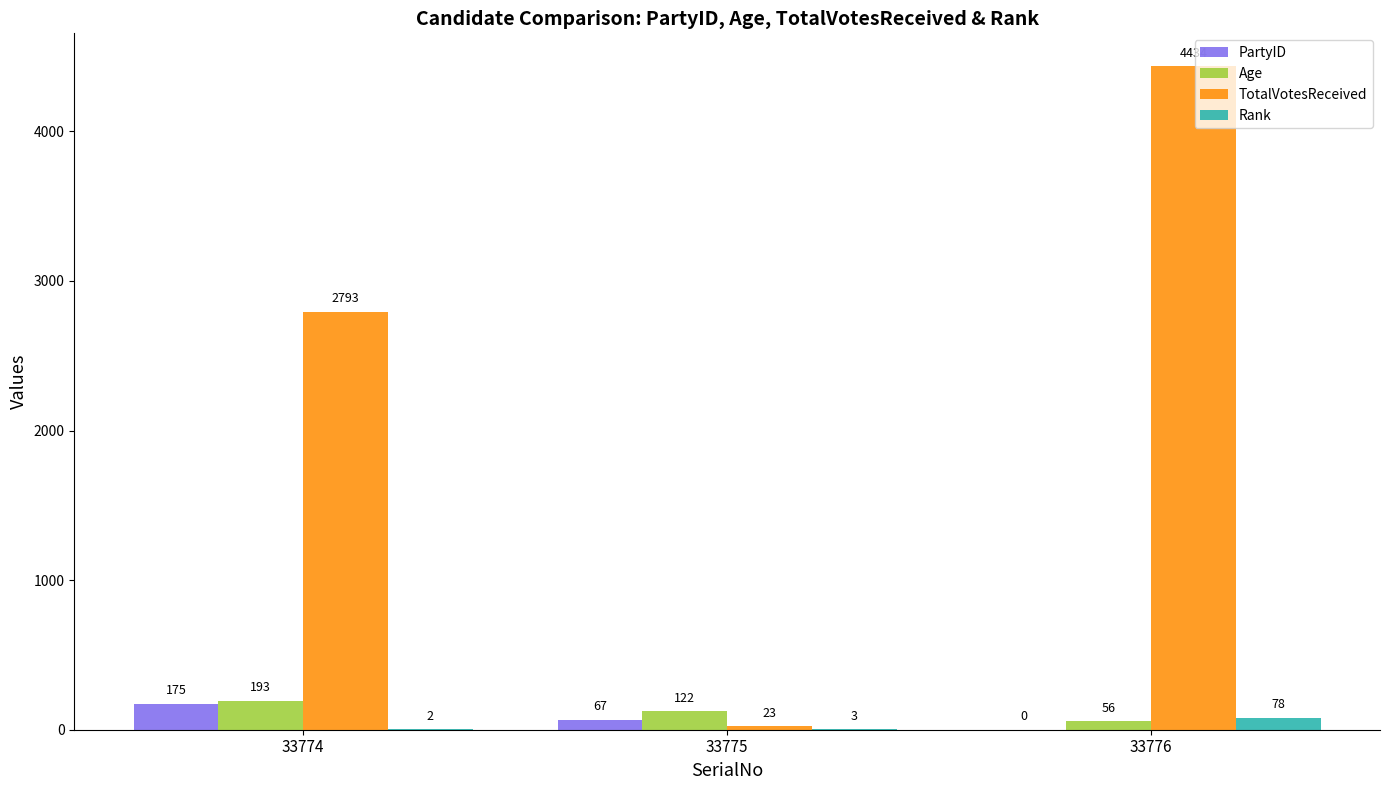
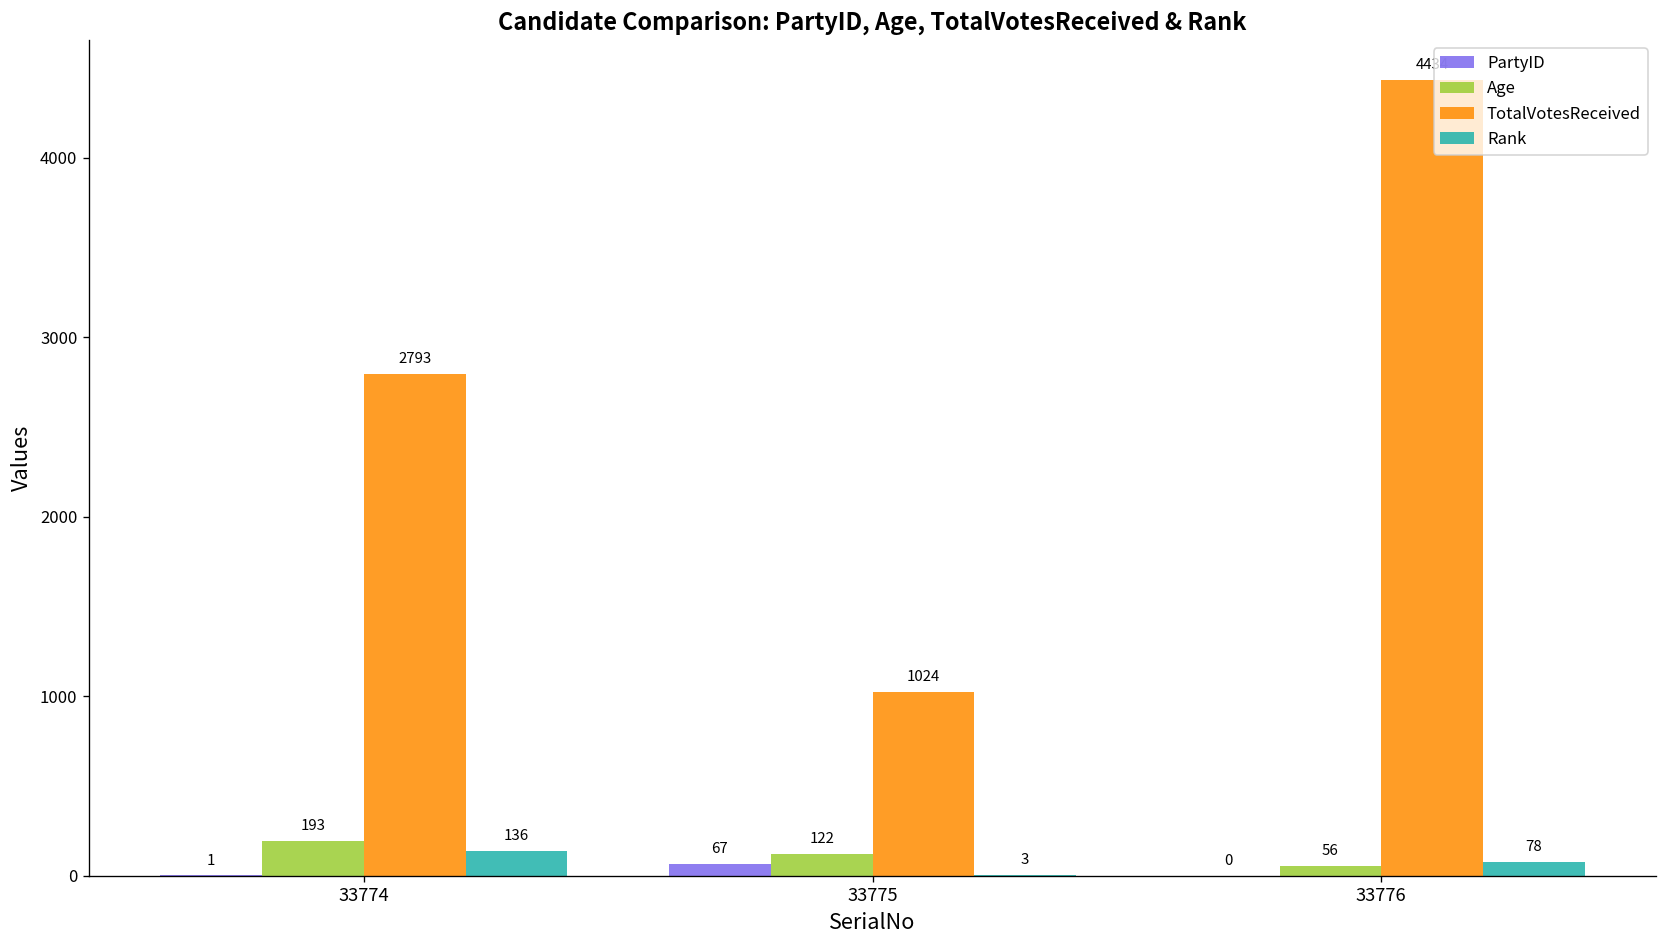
  {
    "PartyID": {
-     "33774": 175,
+     "33774": 1,
      "33775": 67,
      "33776": 0
    },
    "Age": {
      "33774": 193,
      "33775": 122,
      "33776": 56
    },
    "TotalVotesReceived": {
      "33774": 2793,
-     "33775": 23
+     "33775": 1024
    },
    "Rank": {
-     "33774": 2,
+     "33774": 136,
      "33775": 3,
      "33776": 78
    }
  }
